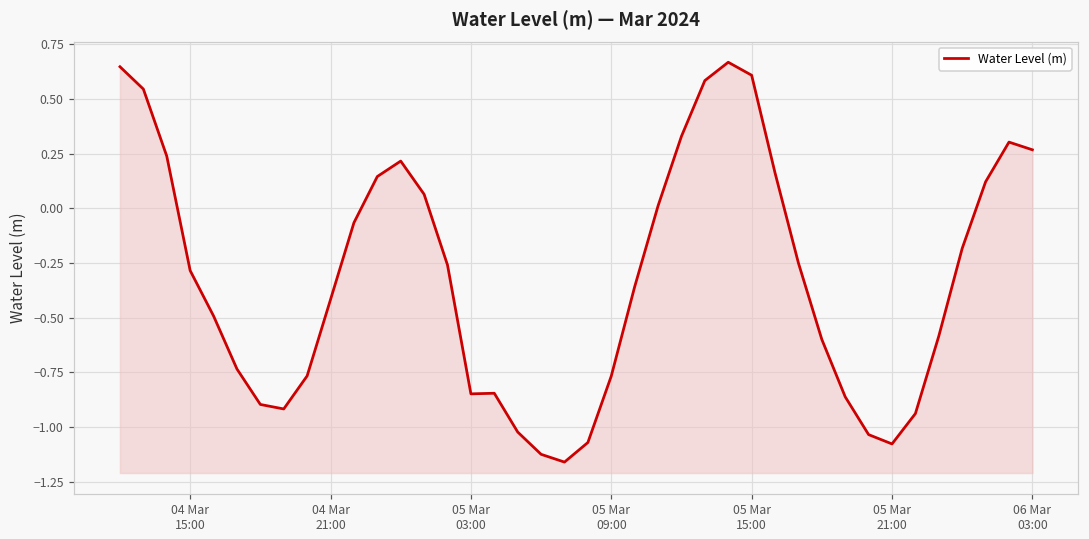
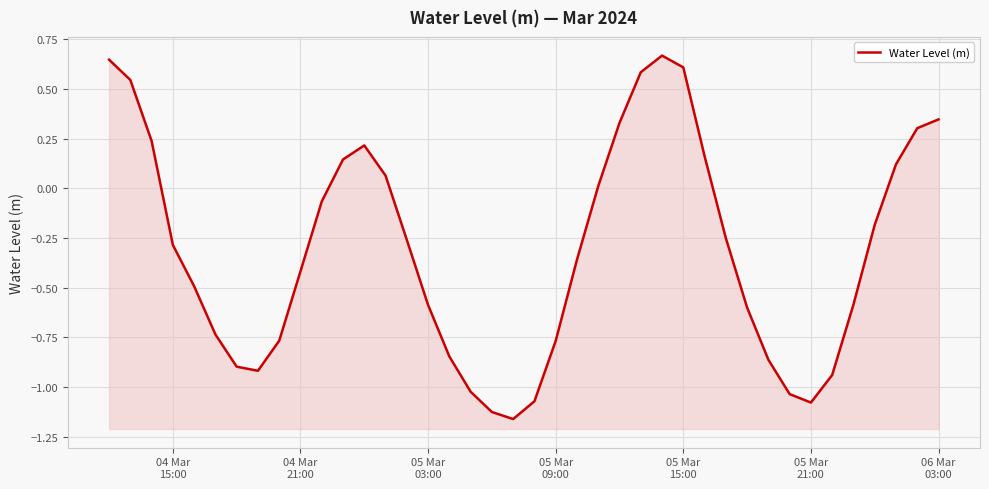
  {
    "04 Mar 15:00": -0.29,
    "04 Mar 21:00": -0.42,
-   "05 Mar 03:00": -0.85,
+   "05 Mar 03:00": -0.59,
    "05 Mar 09:00": -0.77,
    "05 Mar 15:00": 0.61,
    "05 Mar 21:00": -1.08,
-   "06 Mar 03:00": 0.27
+   "06 Mar 03:00": 0.35
  }
